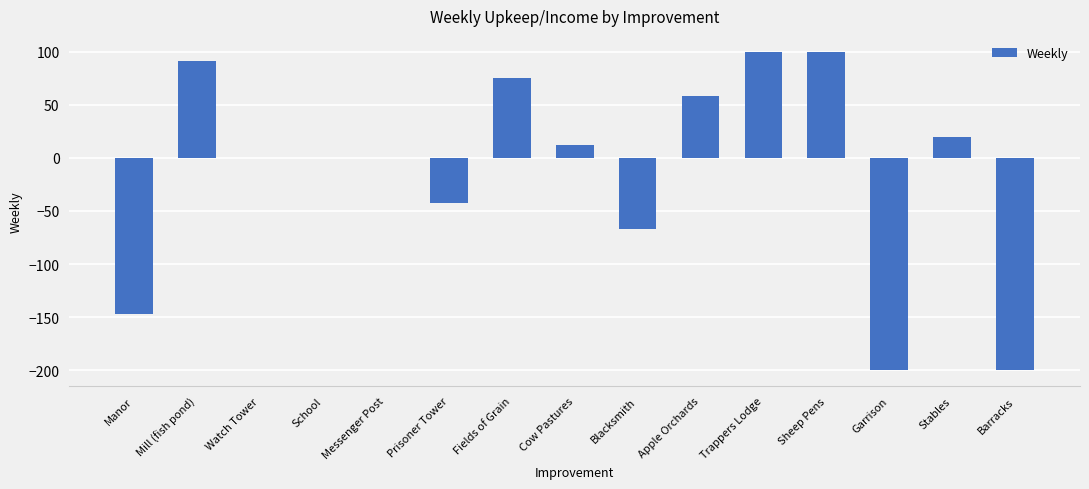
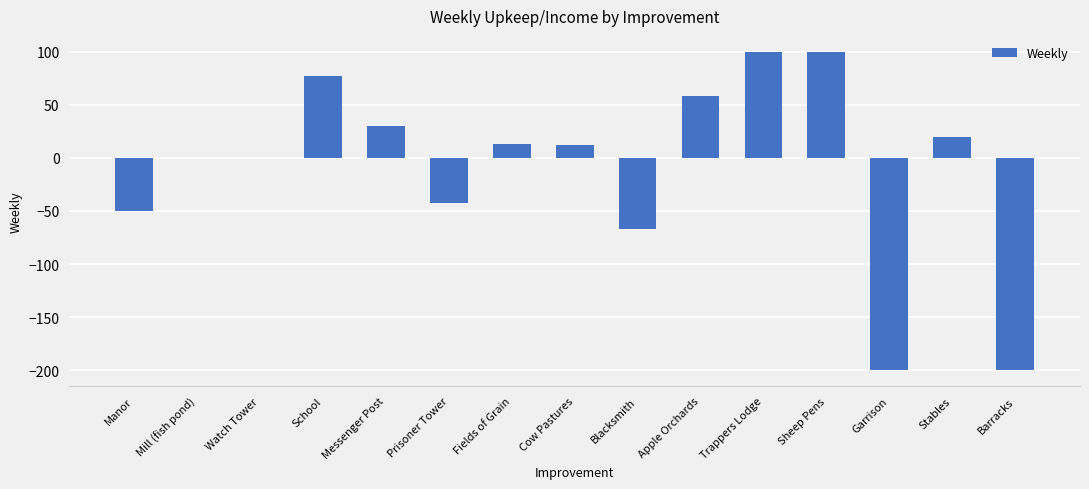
  {
-   "Manor": -147,
-   "Mill (fish pond)": 91,
+   "Manor": -50,
+   "Mill (fish pond)": 0,
    "Watch Tower": 0,
-   "School": 0,
-   "Messenger Post": 0,
+   "School": 77,
+   "Messenger Post": 30,
    "Prisoner Tower": -42,
-   "Fields of Grain": 75,
+   "Fields of Grain": 13,
    "Cow Pastures": 12,
    "Blacksmith": -67,
    "Apple Orchards": 58,
    "Trappers Lodge": 100,
    "Sheep Pens": 100,
    "Garrison": -200,
    "Stables": 20,
    "Barracks": -200
  }
